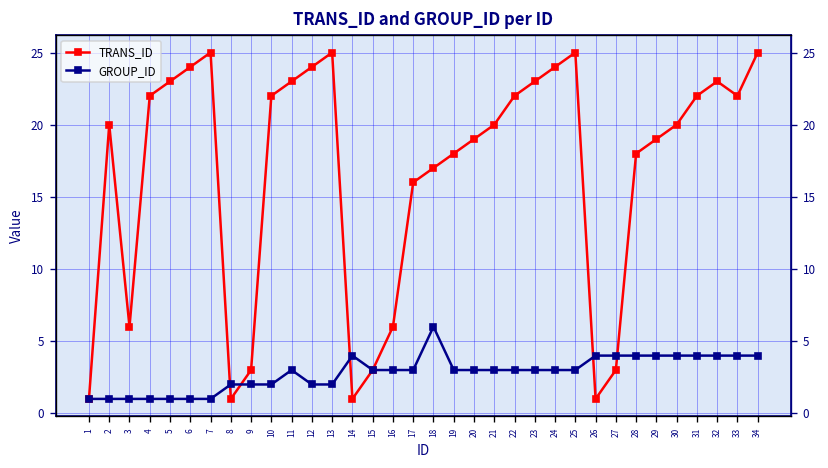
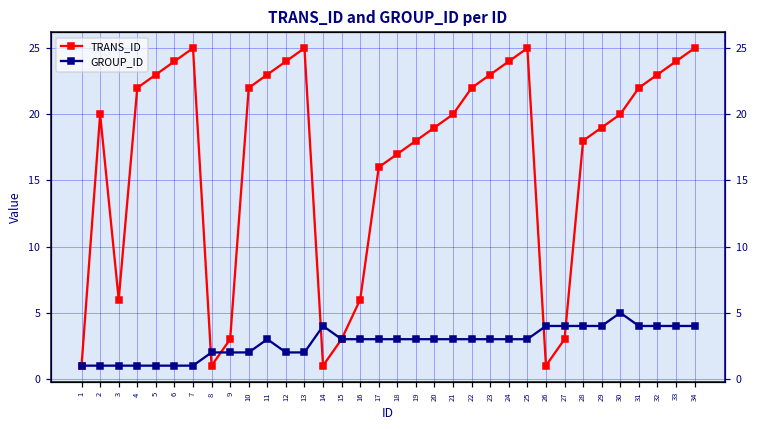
  {
    "TRANS_ID": {
      "2": 20,
      "3": 6,
      "4": 22,
      "5": 23,
      "6": 24,
      "7": 25,
      "8": 1,
      "9": 3,
      "10": 22,
      "11": 23,
      "12": 24,
      "13": 25,
      "14": 1,
      "16": 6,
      "17": 16,
      "18": 17,
      "19": 18,
      "20": 19,
      "21": 20,
      "22": 22,
      "23": 23,
      "24": 24,
      "25": 25,
      "26": 1,
      "27": 3,
      "28": 18,
      "29": 19,
      "30": 20,
      "31": 22,
      "32": 23,
-     "33": 22,
+     "33": 24,
      "34": 25
    },
    "GROUP_ID": {
      "2": 1,
      "3": 1,
      "4": 1,
      "5": 1,
      "6": 1,
      "7": 1,
      "8": 2,
      "9": 2,
      "10": 2,
      "11": 3,
      "12": 2,
      "13": 2,
      "14": 4,
      "16": 3,
      "17": 3,
-     "18": 6,
+     "18": 3,
      "19": 3,
      "20": 3,
      "21": 3,
      "22": 3,
      "23": 3,
      "24": 3,
      "25": 3,
      "26": 4,
      "27": 4,
      "28": 4,
      "29": 4,
-     "30": 4,
+     "30": 5,
      "31": 4,
      "32": 4,
      "33": 4,
      "34": 4
    }
  }
